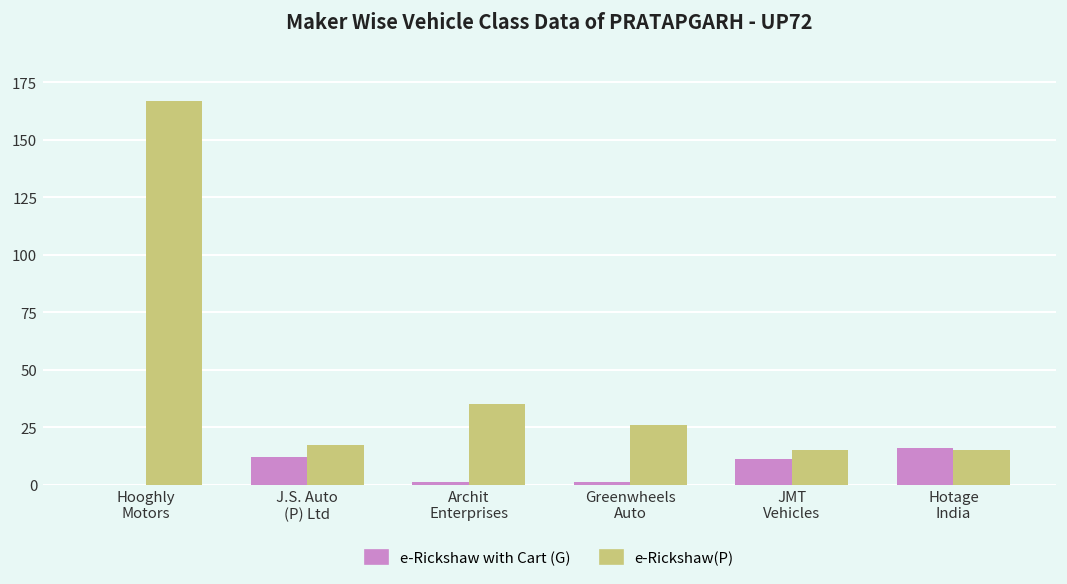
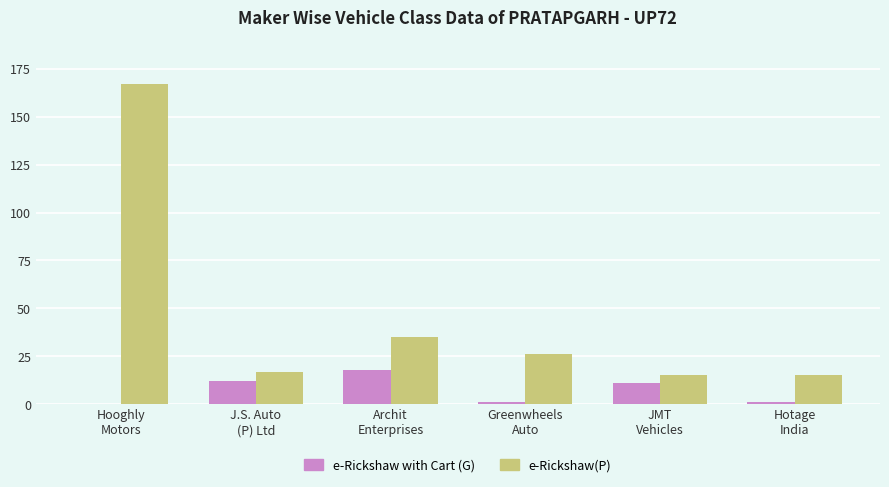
  {
    "e-Rickshaw with Cart (G)": {
      "Hooghly Motors": 0,
      "J.S. Auto (P) Ltd": 12,
-     "Archit Enterprises": 1,
+     "Archit Enterprises": 18,
      "JMT Vehicles": 11,
-     "Hotage India": 16
+     "Hotage India": 1
    },
    "e-Rickshaw(P)": {
      "Hooghly Motors": 167,
      "J.S. Auto (P) Ltd": 17,
      "Archit Enterprises": 35,
      "Greenwheels Auto": 26,
      "JMT Vehicles": 15,
      "Hotage India": 15
    }
  }
